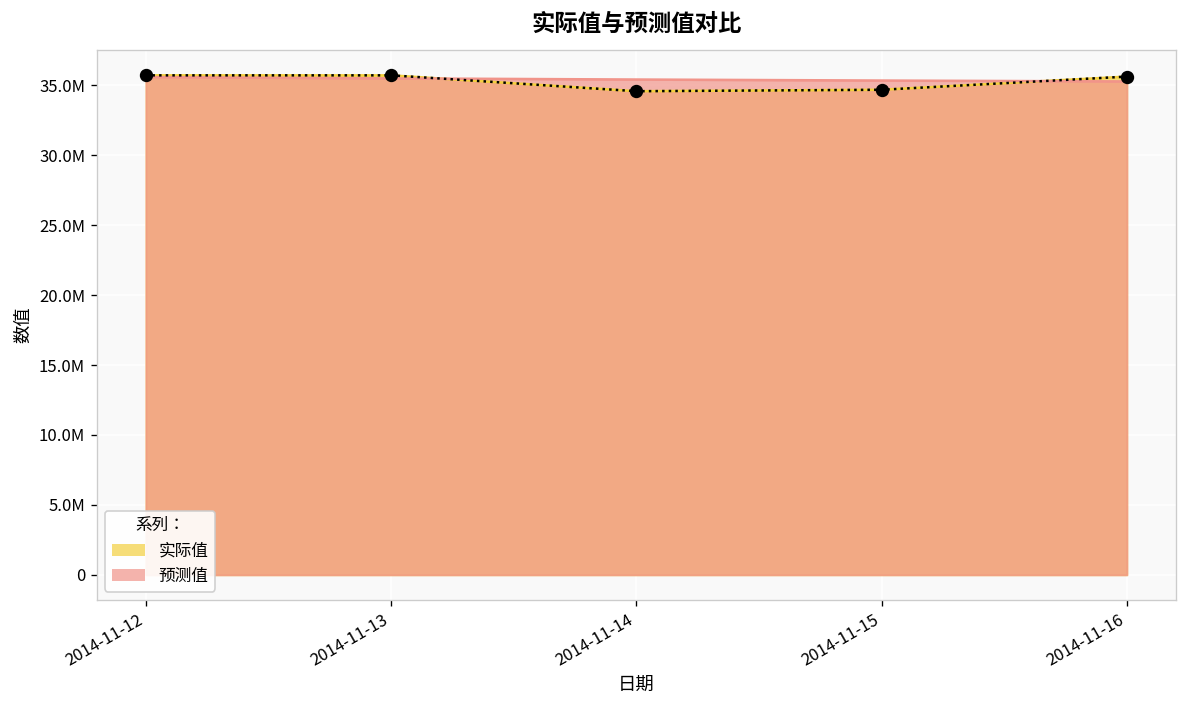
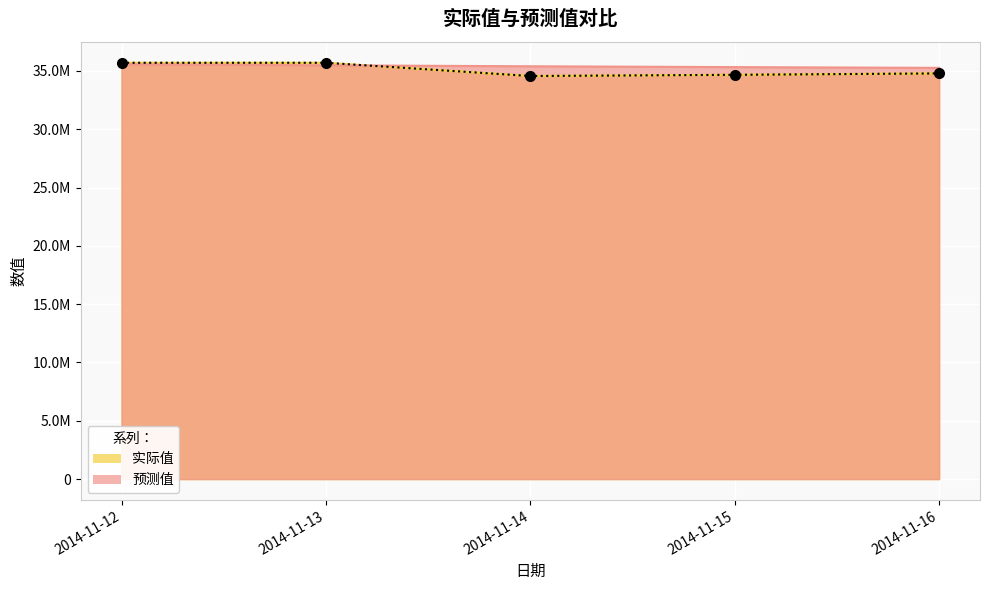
  {
    "实际值": {
      "2014-11-14": 34600000,
      "2014-11-15": 34700000,
-     "2014-11-16": 35600000
+     "2014-11-16": 34800000
    },
    "预测值": {
      "2014-11-14": 35400000,
      "2014-11-15": 35300000,
      "2014-11-16": 35300000
    }
  }
